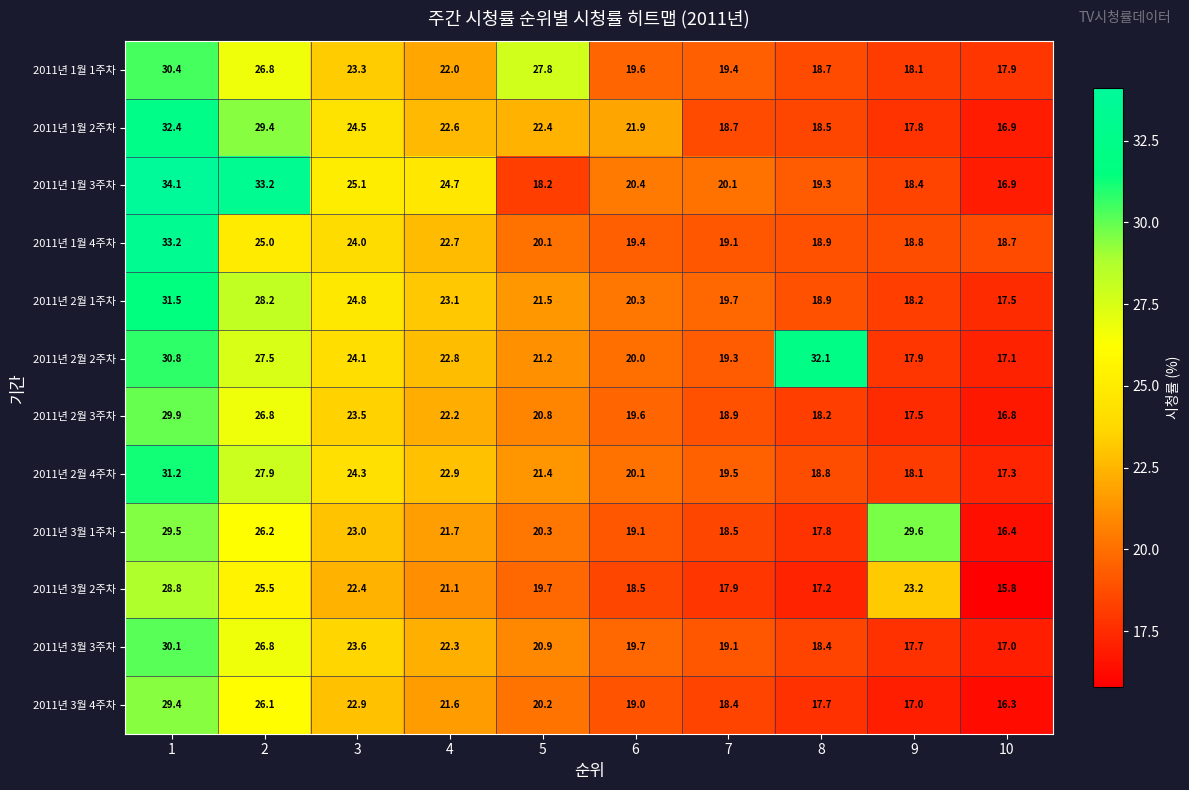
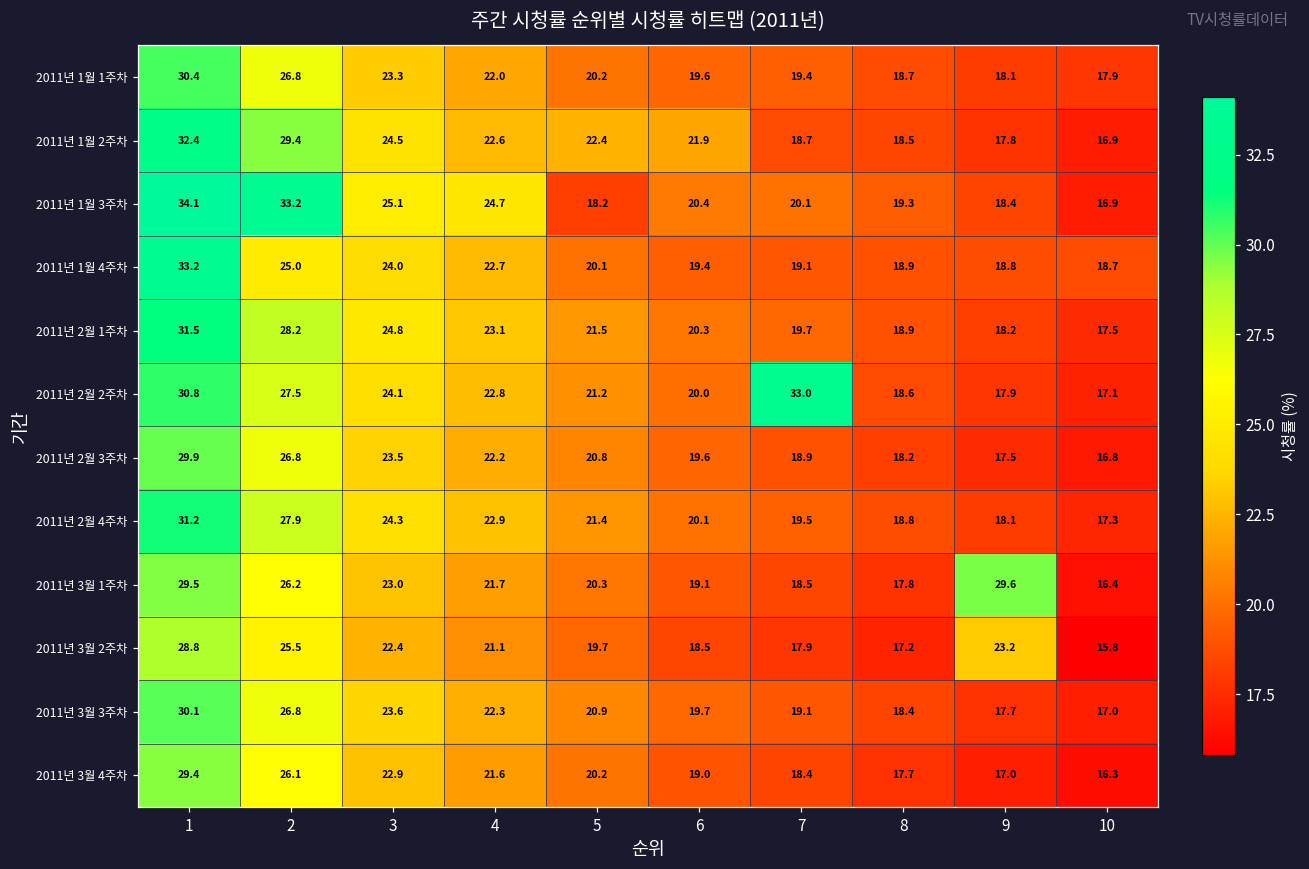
  {
    "2011년 1월 1주차": {
      "1": 30.4,
      "2": 26.8,
      "3": 23.3,
      "4": 22.0,
-     "5": 27.8,
+     "5": 20.2,
      "6": 19.6,
      "7": 19.4,
      "8": 18.7,
      "9": 18.1,
      "10": 17.9
    },
    "2011년 1월 2주차": {
      "1": 32.4,
      "2": 29.4,
      "3": 24.5,
      "4": 22.6,
      "5": 22.4,
      "6": 21.9,
      "7": 18.7,
      "8": 18.5,
      "9": 17.8,
      "10": 16.9
    },
    "2011년 1월 3주차": {
      "1": 34.1,
      "2": 33.2,
      "3": 25.1,
      "4": 24.7,
      "5": 18.2,
      "6": 20.4,
      "7": 20.1,
      "8": 19.3,
      "9": 18.4,
      "10": 16.9
    },
    "2011년 1월 4주차": {
      "1": 33.2,
      "2": 25.0,
      "3": 24.0,
      "4": 22.7,
      "5": 20.1,
      "6": 19.4,
      "7": 19.1,
      "8": 18.9,
      "9": 18.8,
      "10": 18.7
    },
    "2011년 2월 1주차": {
      "1": 31.5,
      "2": 28.2,
      "3": 24.8,
      "4": 23.1,
      "5": 21.5,
      "6": 20.3,
      "7": 19.7,
      "8": 18.9,
      "9": 18.2,
      "10": 17.5
    },
    "2011년 2월 2주차": {
      "1": 30.8,
      "2": 27.5,
      "3": 24.1,
      "4": 22.8,
      "5": 21.2,
      "6": 20.0,
-     "7": 19.3,
-     "8": 32.1,
+     "7": 33.0,
+     "8": 18.6,
      "9": 17.9,
      "10": 17.1
    },
    "2011년 2월 3주차": {
      "1": 29.9,
      "2": 26.8,
      "3": 23.5,
      "4": 22.2,
      "5": 20.8,
      "6": 19.6,
      "7": 18.9,
      "8": 18.2,
      "9": 17.5,
      "10": 16.8
    },
    "2011년 2월 4주차": {
      "1": 31.2,
      "2": 27.9,
      "3": 24.3,
      "4": 22.9,
      "5": 21.4,
      "6": 20.1,
      "7": 19.5,
      "8": 18.8,
      "9": 18.1,
      "10": 17.3
    },
    "2011년 3월 1주차": {
      "1": 29.5,
      "2": 26.2,
      "3": 23.0,
      "4": 21.7,
      "5": 20.3,
      "6": 19.1,
      "7": 18.5,
      "8": 17.8,
      "9": 29.6,
      "10": 16.4
    },
    "2011년 3월 2주차": {
      "1": 28.8,
      "2": 25.5,
      "3": 22.4,
      "4": 21.1,
      "5": 19.7,
      "6": 18.5,
      "7": 17.9,
      "8": 17.2,
      "9": 23.2,
      "10": 15.8
    },
    "2011년 3월 3주차": {
      "1": 30.1,
      "2": 26.8,
      "3": 23.6,
      "4": 22.3,
      "5": 20.9,
      "6": 19.7,
      "7": 19.1,
      "8": 18.4,
      "9": 17.7,
      "10": 17.0
    },
    "2011년 3월 4주차": {
      "1": 29.4,
      "2": 26.1,
      "3": 22.9,
      "4": 21.6,
      "5": 20.2,
      "6": 19.0,
      "7": 18.4,
      "8": 17.7,
      "9": 17.0,
      "10": 16.3
    }
  }
